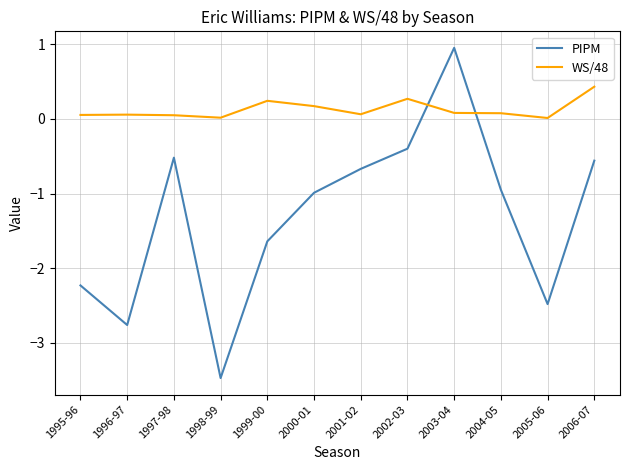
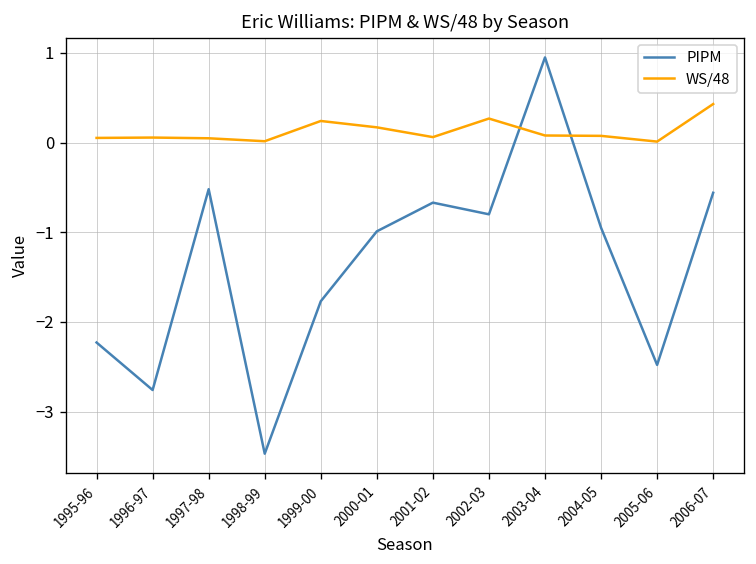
  {
    "PIPM": {
      "1995-96": -2.2,
      "1996-97": -2.8,
      "1997-98": -0.5,
      "1998-99": -3.5,
-     "1999-00": -1.6,
+     "1999-00": -1.8,
      "2000-01": -1.0,
      "2001-02": -0.7,
-     "2002-03": -0.4,
+     "2002-03": -0.8,
      "2003-04": 1.0,
      "2004-05": -1.0,
      "2005-06": -2.5,
      "2006-07": -0.6
    },
    "WS/48": {
      "1995-96": 0.1,
      "1996-97": 0.1,
      "1997-98": 0.0,
      "1998-99": 0.0,
      "1999-00": 0.2,
      "2000-01": 0.2,
      "2001-02": 0.1,
      "2002-03": 0.3,
      "2003-04": 0.1,
      "2004-05": 0.1,
      "2005-06": 0.0,
      "2006-07": 0.4
    }
  }
